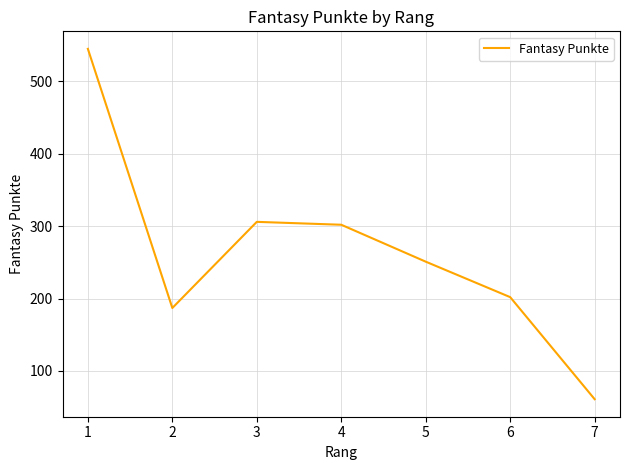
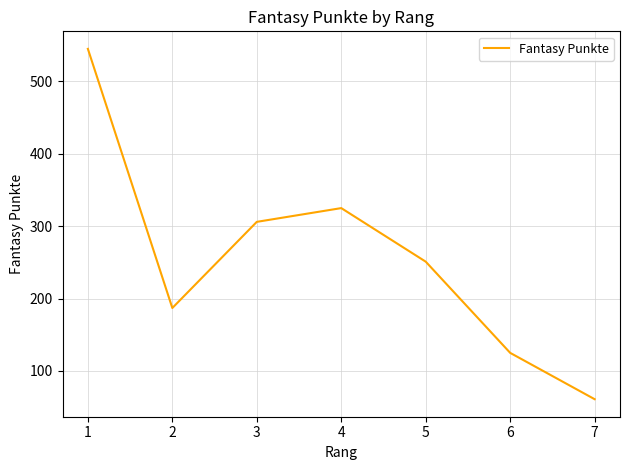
  {
    "1": 550,
    "2": 190,
    "3": 310,
-   "4": 300,
+   "4": 330,
    "5": 250,
-   "6": 200,
+   "6": 130,
    "7": 60
  }
